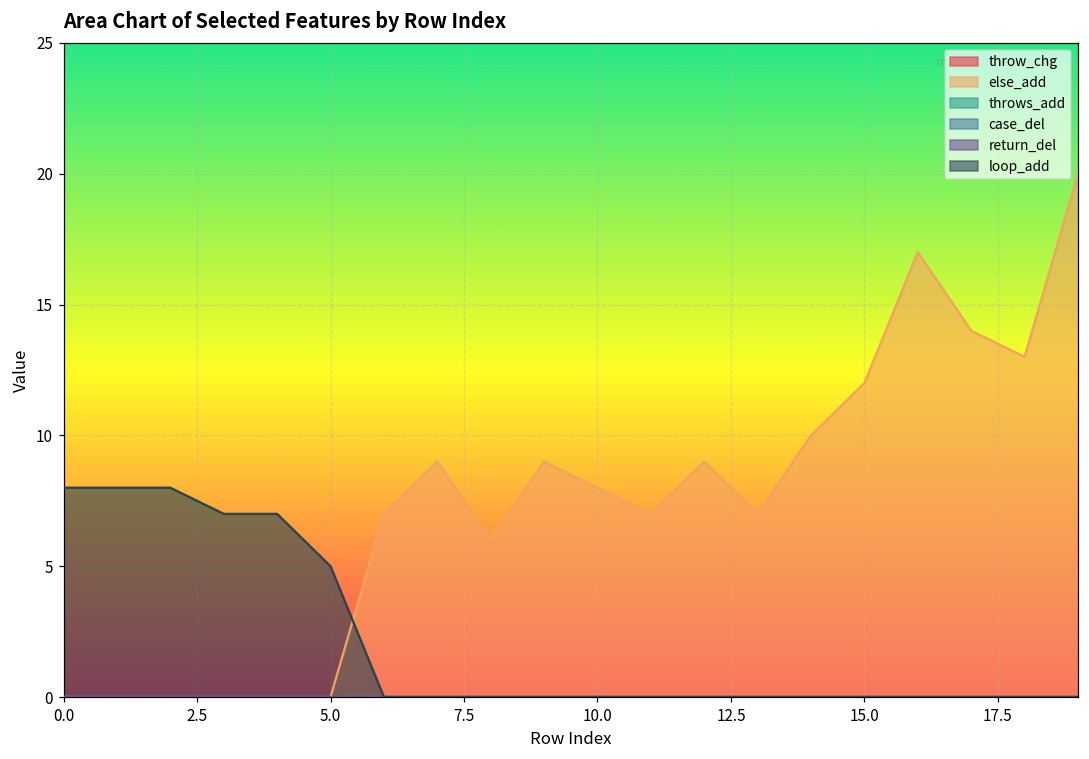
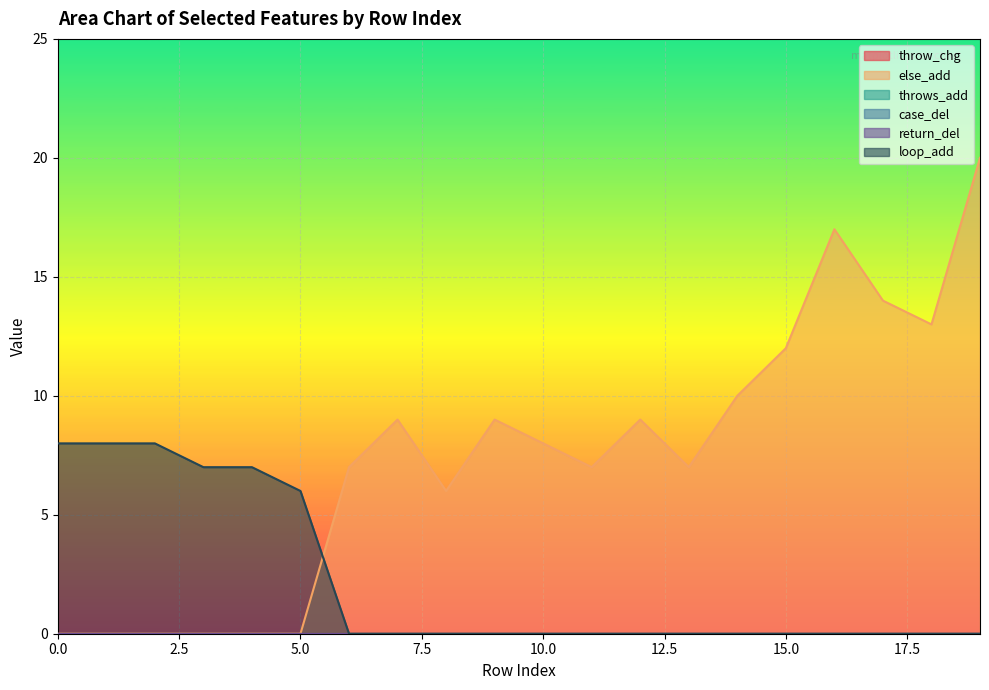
  {
    "else_add": {
      "10.0": 8,
      "15.0": 12
    },
    "loop_add": {
      "0.0": 8,
-     "5.0": 5
+     "5.0": 6
    }
  }
